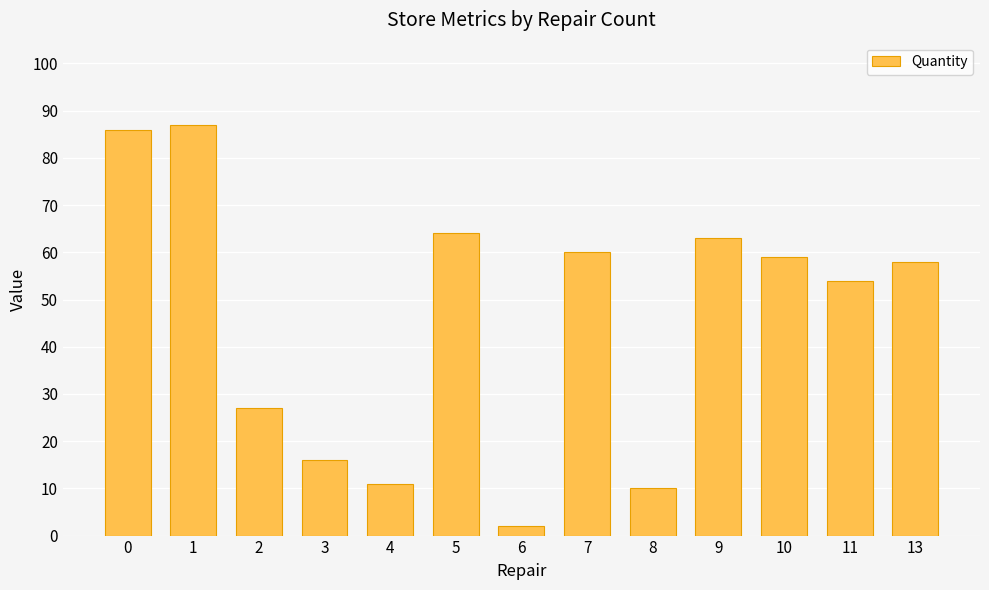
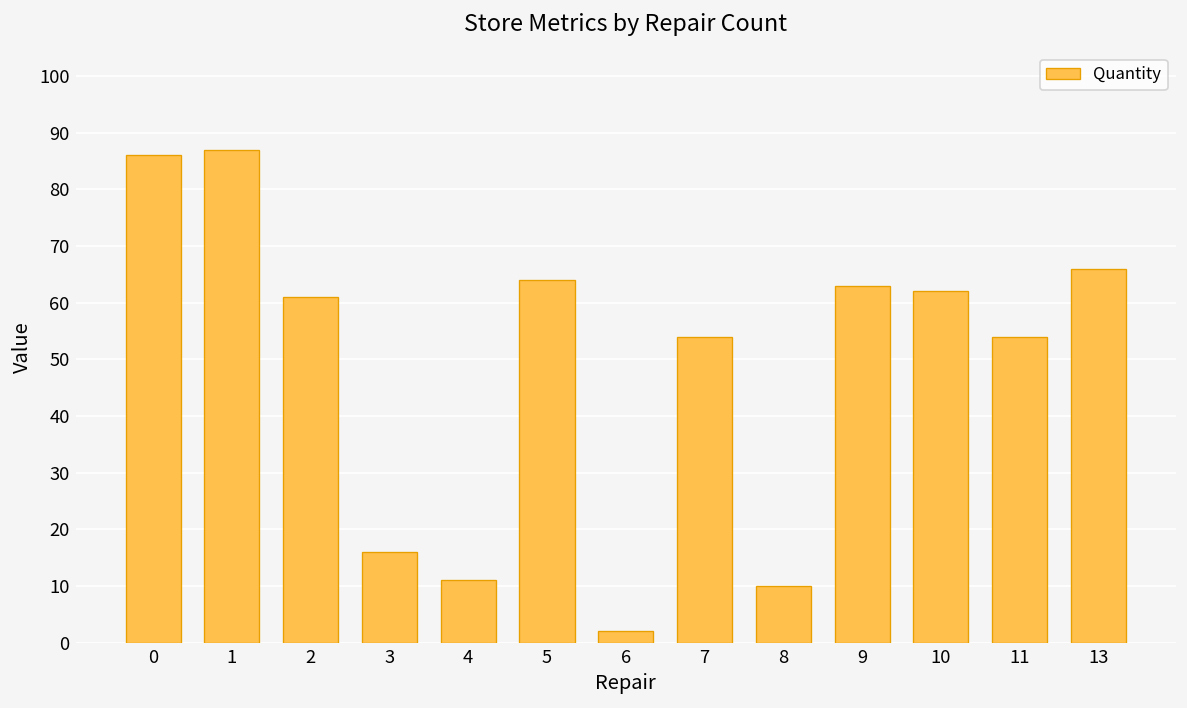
  {
    "0": 86,
    "1": 87,
-   "2": 27,
+   "2": 61,
    "3": 16,
    "4": 11,
    "5": 64,
    "6": 2,
-   "7": 60,
+   "7": 54,
    "8": 10,
    "9": 63,
-   "10": 59,
+   "10": 62,
    "11": 54,
-   "13": 58
+   "13": 66
  }
